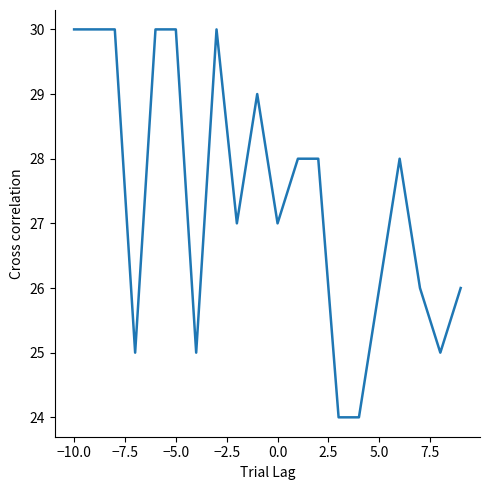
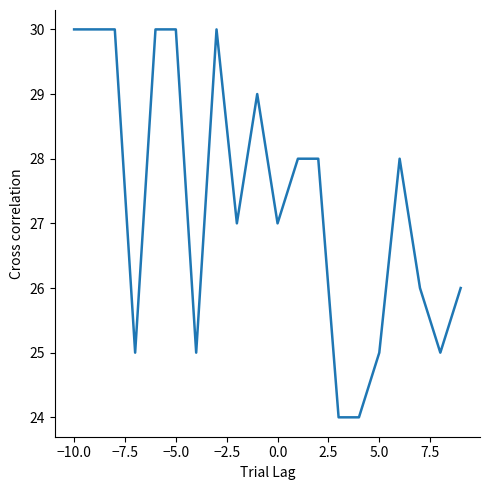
  {
    "−10.0": 30,
    "−5.0": 30,
    "0.0": 27,
-   "5.0": 26
+   "5.0": 25
  }
